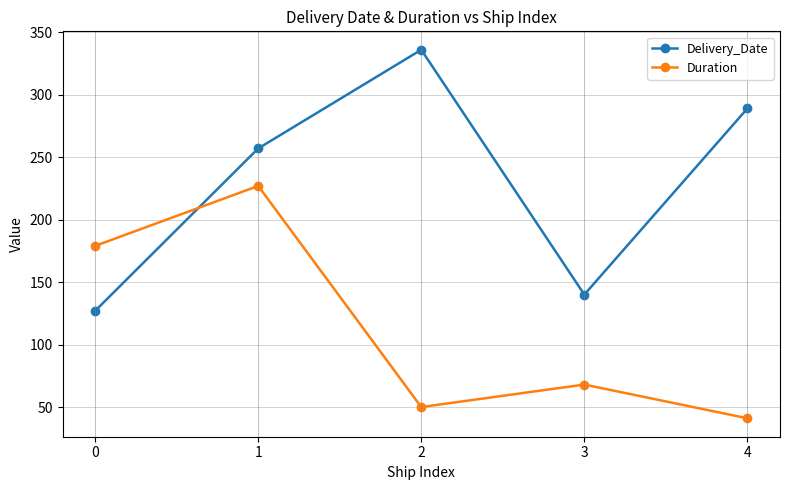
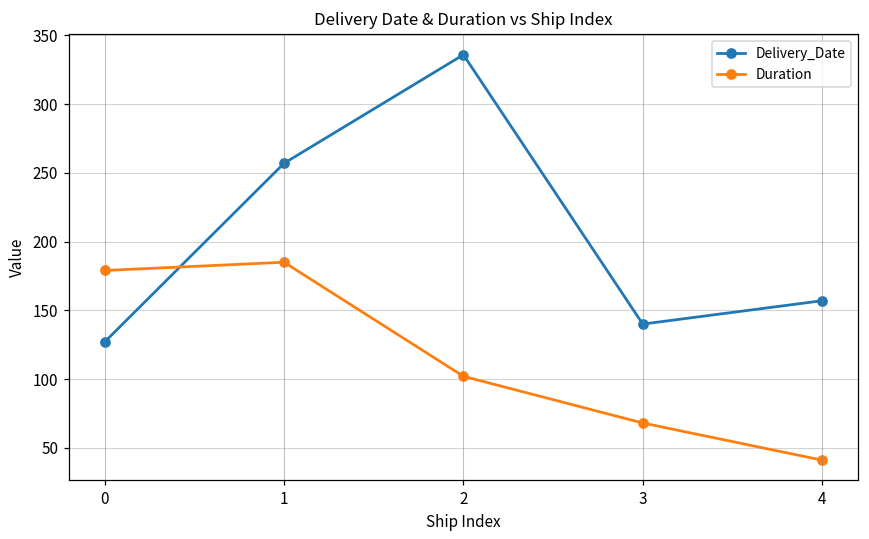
  {
    "Delivery_Date": {
      "0": 127,
      "1": 257,
      "2": 336,
      "3": 140,
-     "4": 289
+     "4": 157
    },
    "Duration": {
      "0": 179,
-     "1": 227,
-     "2": 50,
+     "1": 185,
+     "2": 102,
      "3": 68,
      "4": 41
    }
  }
